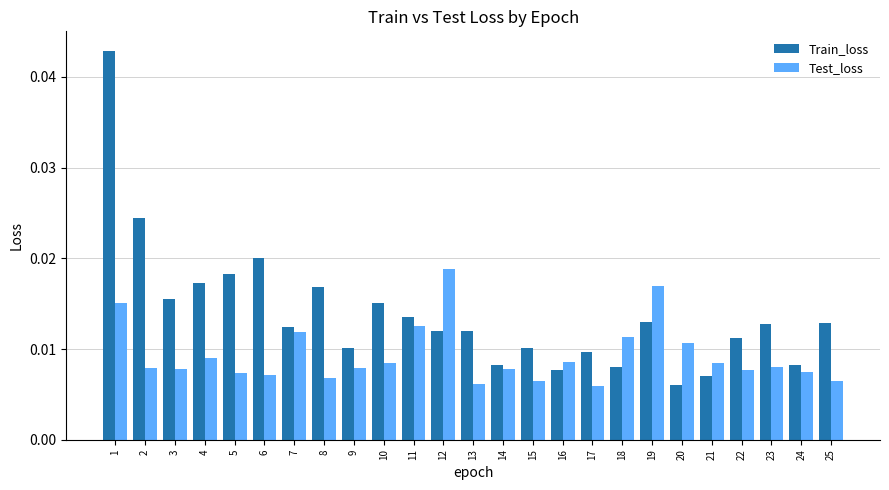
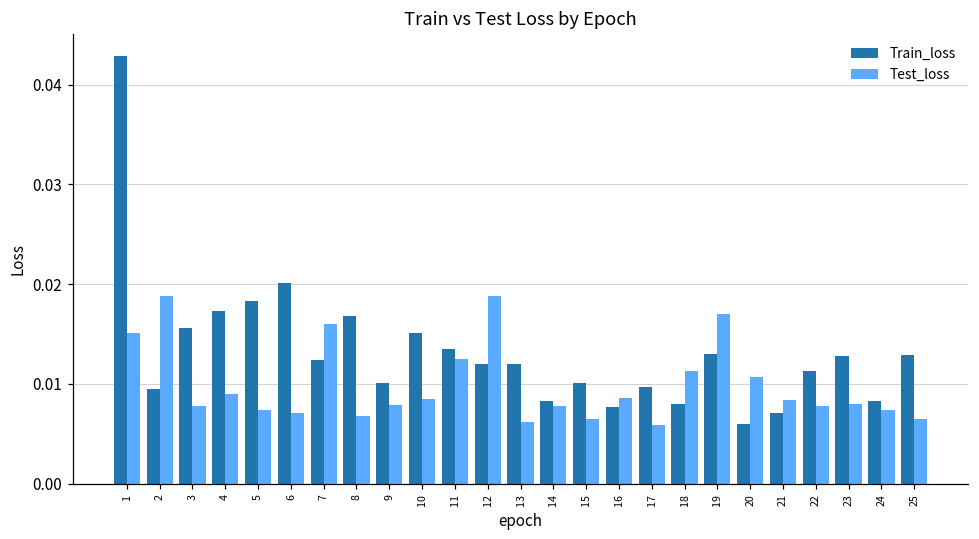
  {
    "Train_loss": {
      "1": 0.043,
-     "2": 0.024,
+     "2": 0.010,
      "3": 0.016,
      "4": 0.017,
      "5": 0.018,
      "6": 0.020,
      "7": 0.012,
      "8": 0.017,
      "9": 0.010,
      "10": 0.015,
      "11": 0.014,
      "12": 0.012,
      "13": 0.012,
      "14": 0.008,
      "15": 0.010,
      "16": 0.008,
      "17": 0.010,
      "18": 0.008,
      "19": 0.013,
      "20": 0.006,
      "21": 0.007,
      "22": 0.011,
      "23": 0.013,
      "24": 0.008,
      "25": 0.013
    },
    "Test_loss": {
      "1": 0.015,
-     "2": 0.008,
+     "2": 0.019,
      "3": 0.008,
      "4": 0.009,
      "5": 0.007,
      "6": 0.007,
-     "7": 0.012,
+     "7": 0.016,
      "8": 0.007,
      "9": 0.008,
      "10": 0.008,
      "11": 0.013,
      "12": 0.019,
      "13": 0.006,
      "14": 0.008,
      "15": 0.007,
      "16": 0.009,
      "17": 0.006,
      "18": 0.011,
      "19": 0.017,
      "20": 0.011,
      "21": 0.008,
      "22": 0.008,
      "23": 0.008,
      "24": 0.007,
      "25": 0.006
    }
  }
